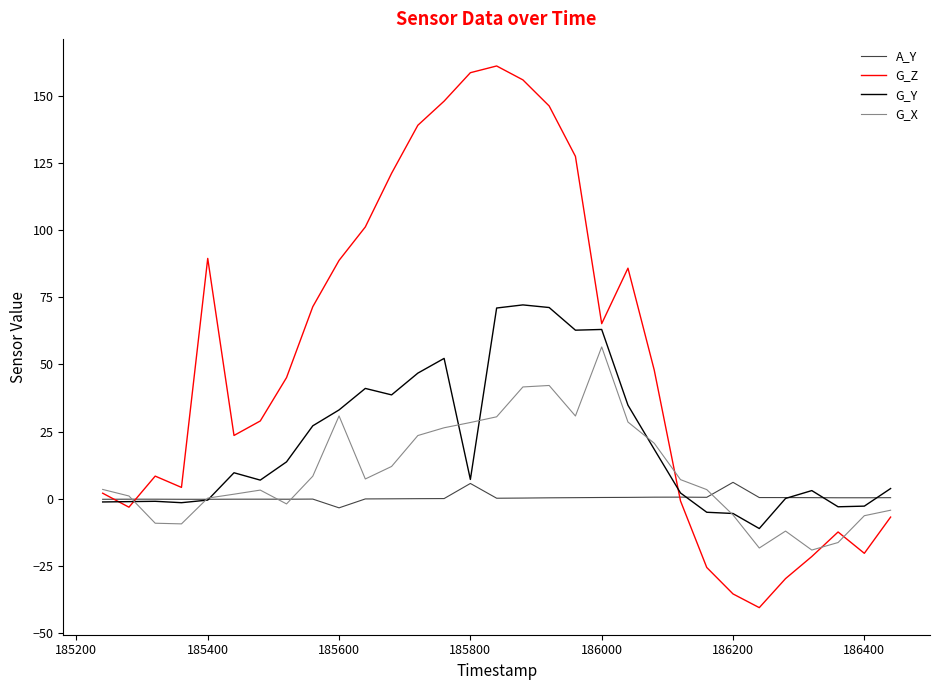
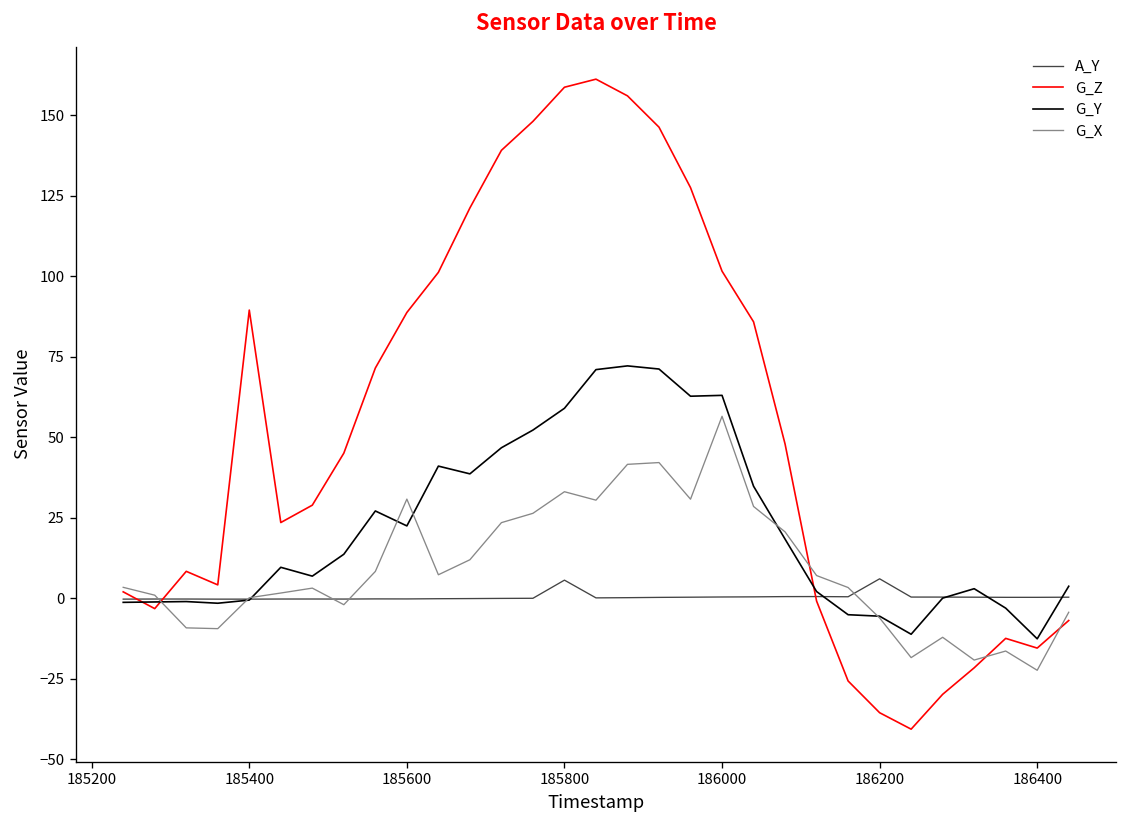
  {
    "A_Y": {
-     "185600": -3,
+     "185600": 0,
      "185800": 6,
      "186000": 0,
      "186200": 6,
      "186400": 0
    },
    "G_Z": {
      "185400": 90,
      "185600": 89,
      "185800": 159,
-     "186000": 65,
+     "186000": 102,
      "186200": -36,
-     "186400": -20
+     "186400": -15
    },
    "G_Y": {
-     "185600": 33,
-     "185800": 7,
+     "185600": 22,
+     "185800": 59,
      "186000": 63,
-     "186400": -3
+     "186400": -13
    },
    "G_X": {
      "185600": 31,
-     "185800": 28,
+     "185800": 33,
      "186000": 57,
-     "186400": -6
+     "186400": -22
    }
  }
